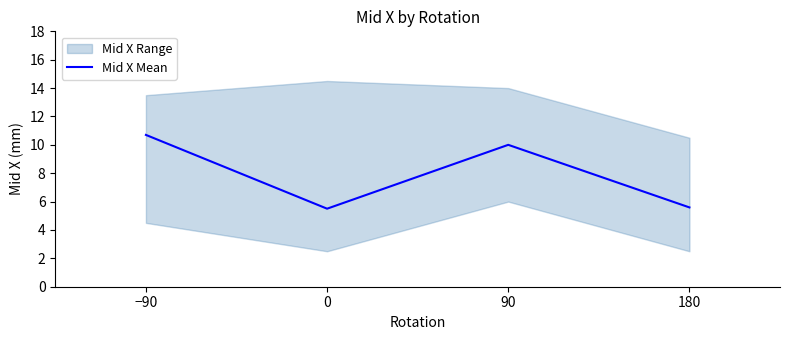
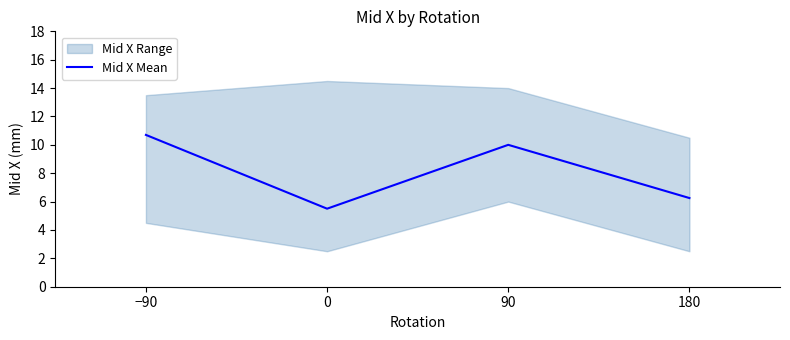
  {
    "Mid X Mean": {
      "−90": 10.7,
      "0": 5.5,
      "90": 10.0,
-     "180": 5.6
+     "180": 6.3
    }
  }
